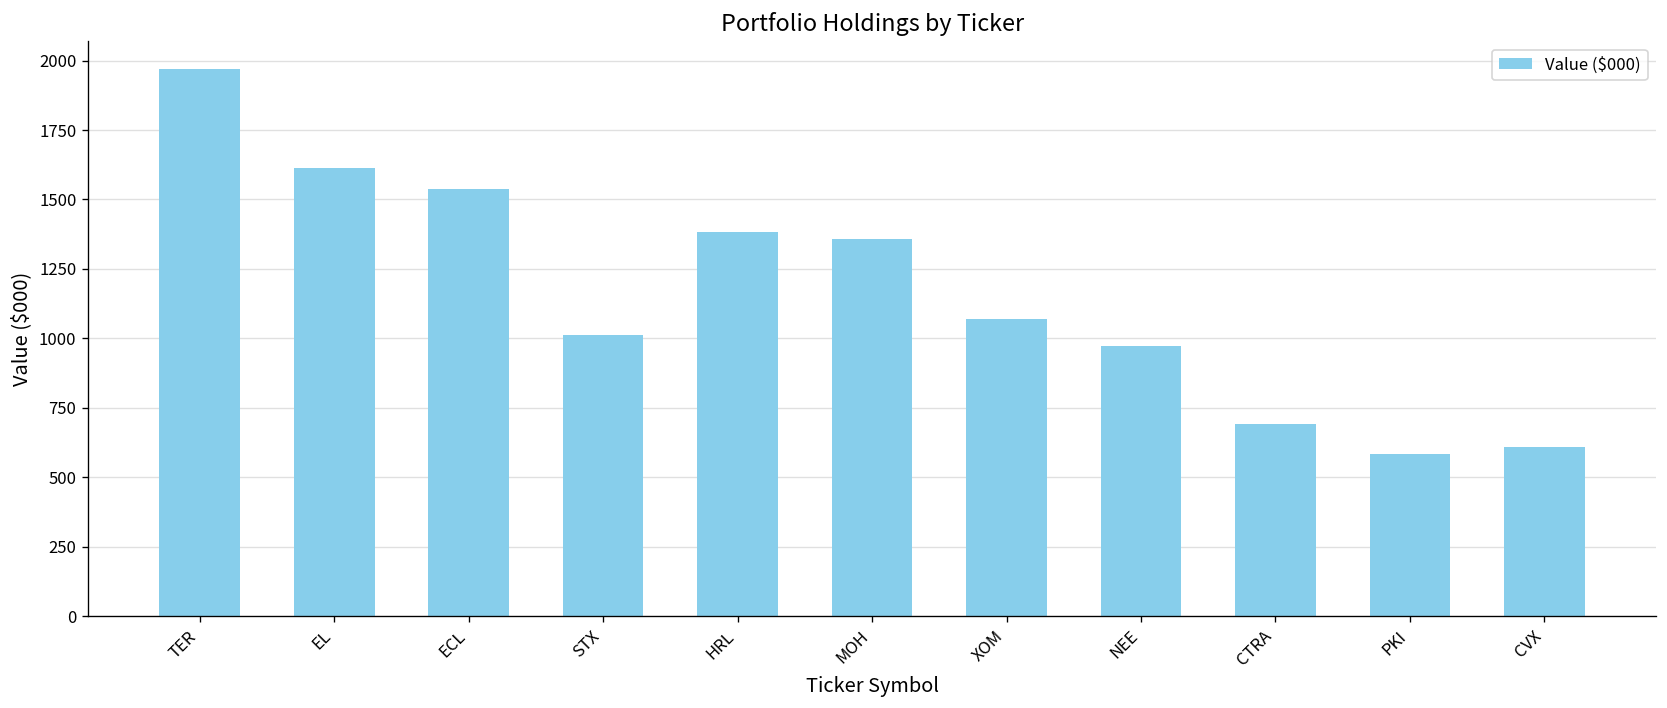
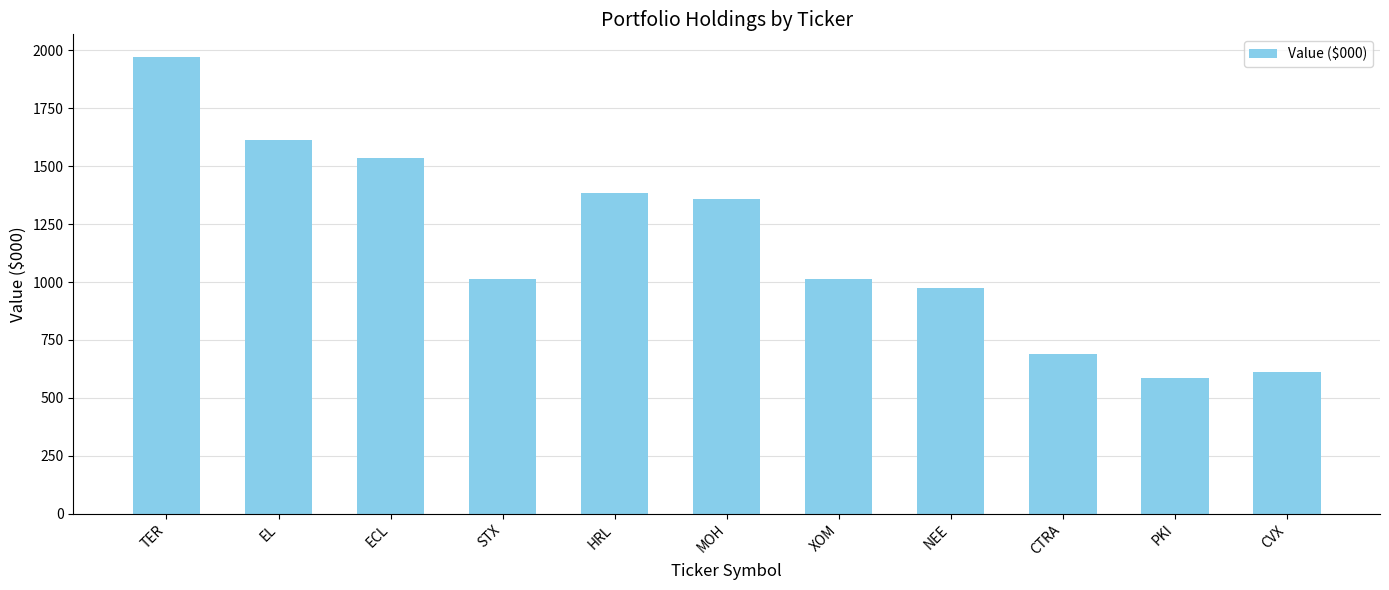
  {
    "TER": 1970,
    "EL": 1610,
    "ECL": 1540,
    "STX": 1010,
    "HRL": 1380,
    "MOH": 1360,
-   "XOM": 1070,
+   "XOM": 1010,
    "NEE": 970,
    "CTRA": 690,
    "PKI": 580,
    "CVX": 610
  }
